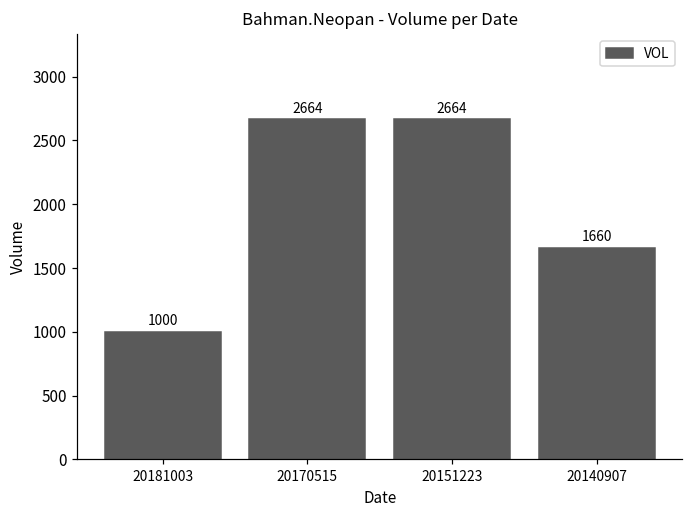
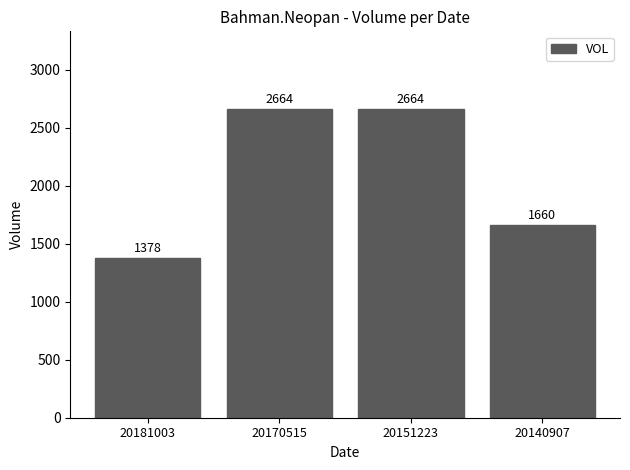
  {
-   "20181003": 1000,
+   "20181003": 1378,
    "20170515": 2664,
    "20151223": 2664,
    "20140907": 1660
  }
